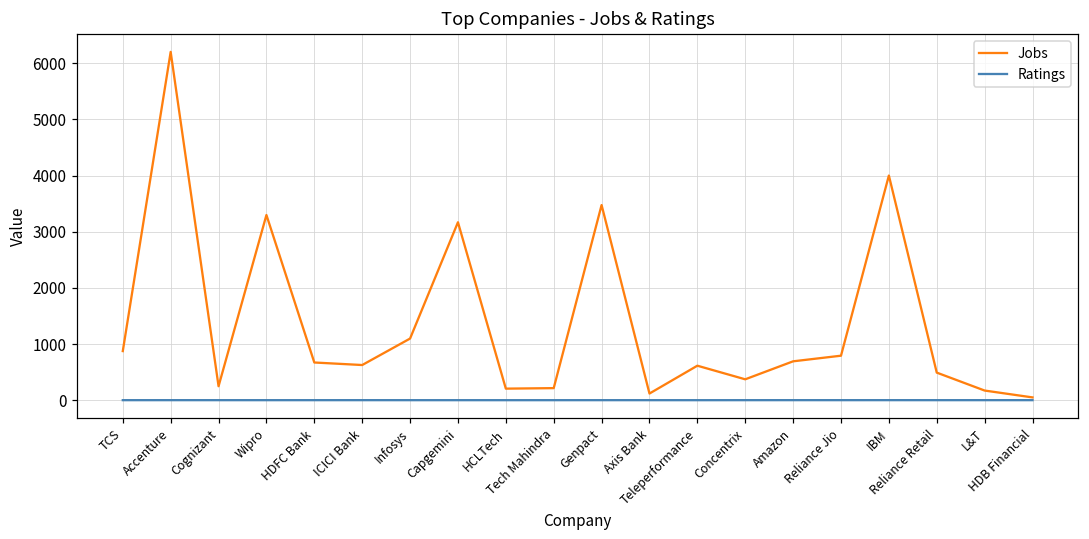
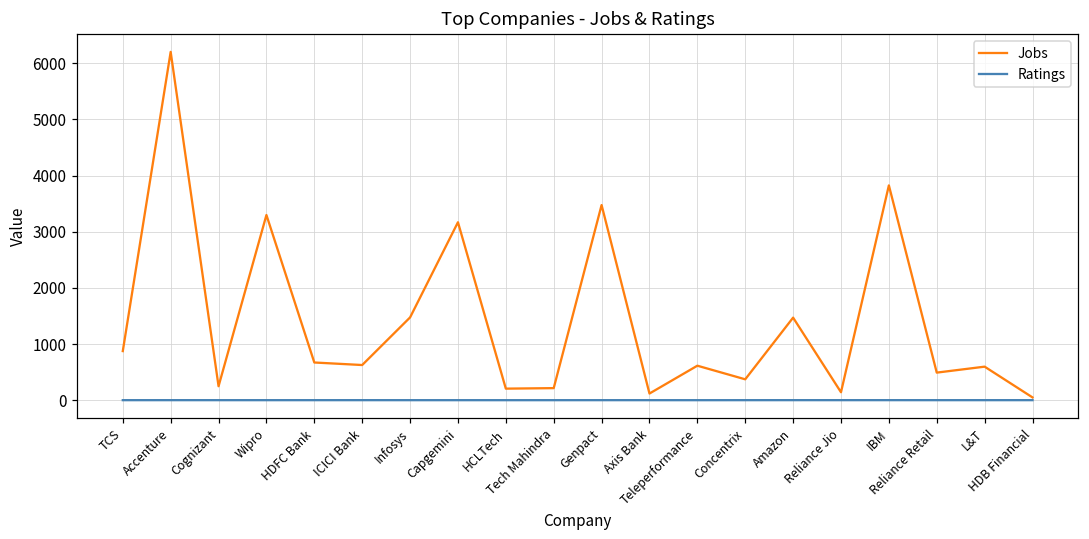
  {
    "Jobs": {
      "TCS": 900,
      "Accenture": 6200,
      "Cognizant": 300,
      "Wipro": 3300,
      "HDFC Bank": 700,
      "ICICI Bank": 600,
-     "Infosys": 1100,
+     "Infosys": 1500,
      "Capgemini": 3200,
      "HCLTech": 200,
      "Tech Mahindra": 200,
      "Genpact": 3500,
      "Axis Bank": 100,
      "Teleperformance": 600,
      "Concentrix": 400,
-     "Amazon": 700,
-     "Reliance Jio": 800,
-     "IBM": 4000,
+     "Amazon": 1500,
+     "Reliance Jio": 100,
+     "IBM": 3800,
      "Reliance Retail": 500,
-     "L&T": 200
+     "L&T": 600
    },
    "Ratings": {
      "TCS": 0,
      "Accenture": 0,
      "Cognizant": 0,
      "Wipro": 0,
      "HDFC Bank": 0,
      "ICICI Bank": 0,
      "Infosys": 0,
      "Capgemini": 0,
      "HCLTech": 0,
      "Tech Mahindra": 0,
      "Genpact": 0,
      "Axis Bank": 0,
      "Teleperformance": 0,
      "Concentrix": 0,
      "Amazon": 0,
      "Reliance Jio": 0,
      "IBM": 0,
      "Reliance Retail": 0,
      "L&T": 0
    }
  }
